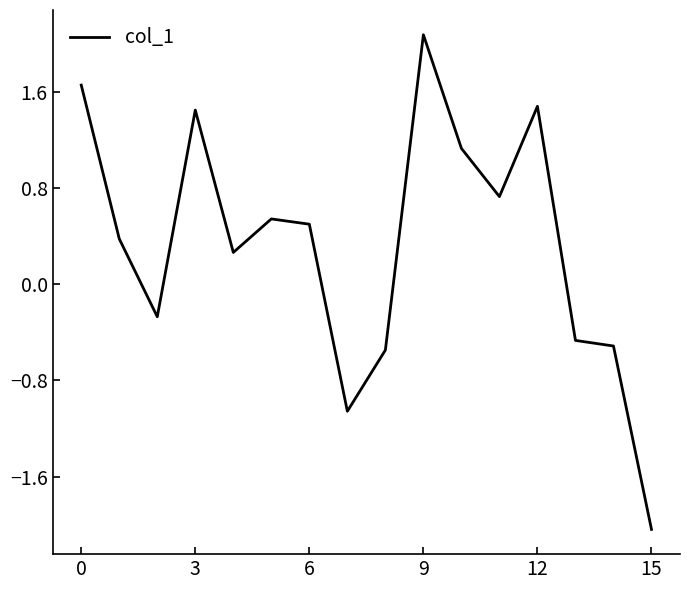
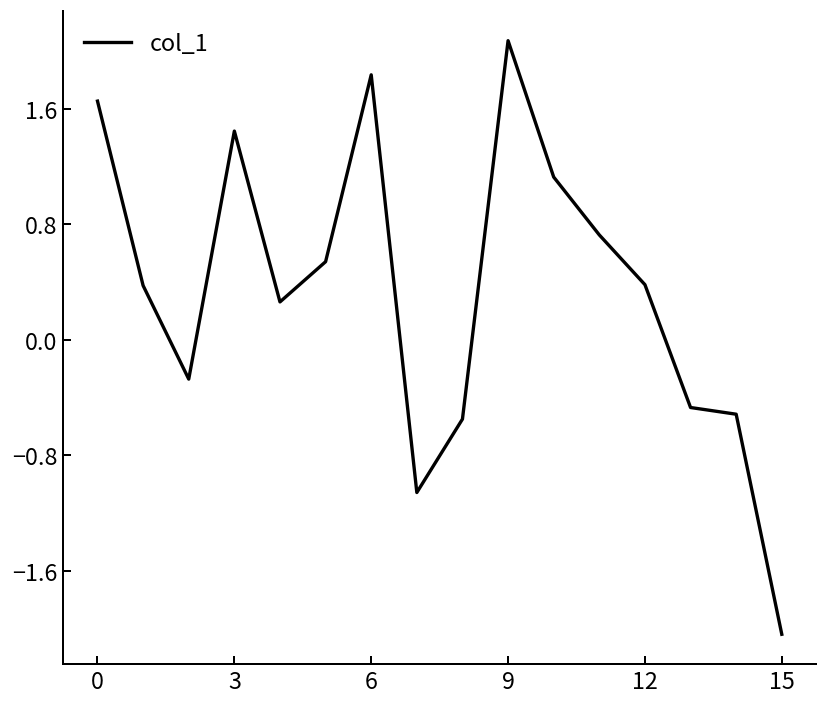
  {
    "0": 1.65,
    "3": 1.45,
-   "6": 0.50,
+   "6": 1.84,
    "9": 2.07,
-   "12": 1.48,
+   "12": 0.38,
    "15": -2.04
  }
